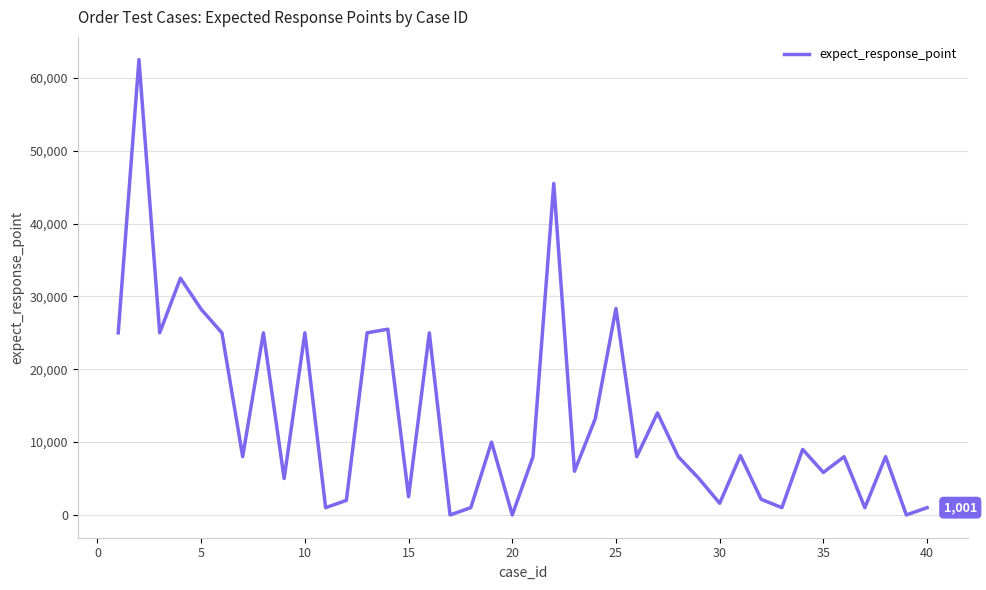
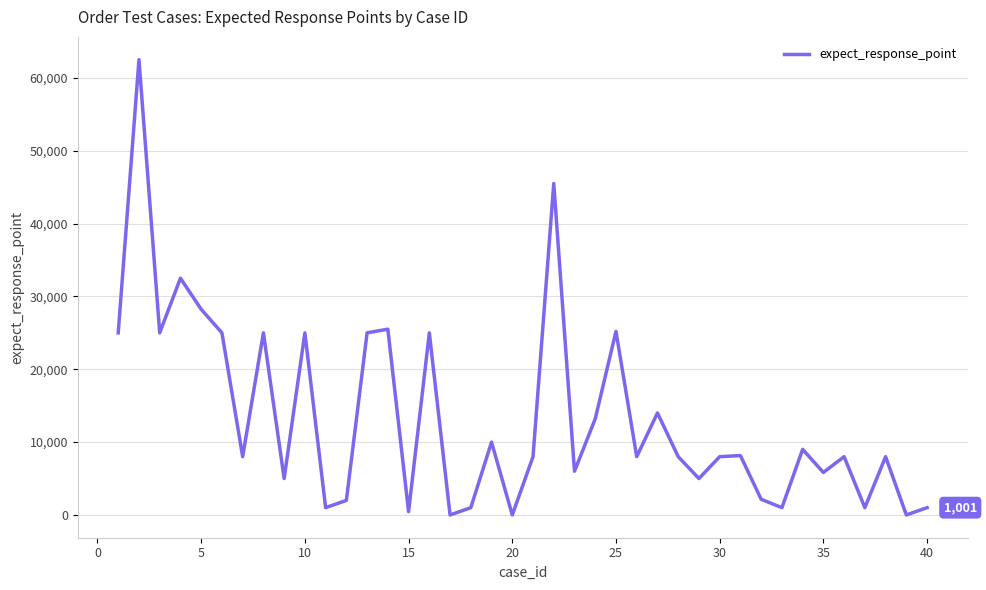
  {
    "5": "28,000",
    "10": "25,000",
-   "15": "3,000",
+   "15": "0",
    "20": "0",
-   "25": "28,000",
-   "30": "2,000",
+   "25": "25,000",
+   "30": "8,000",
    "35": "6,000"
  }
